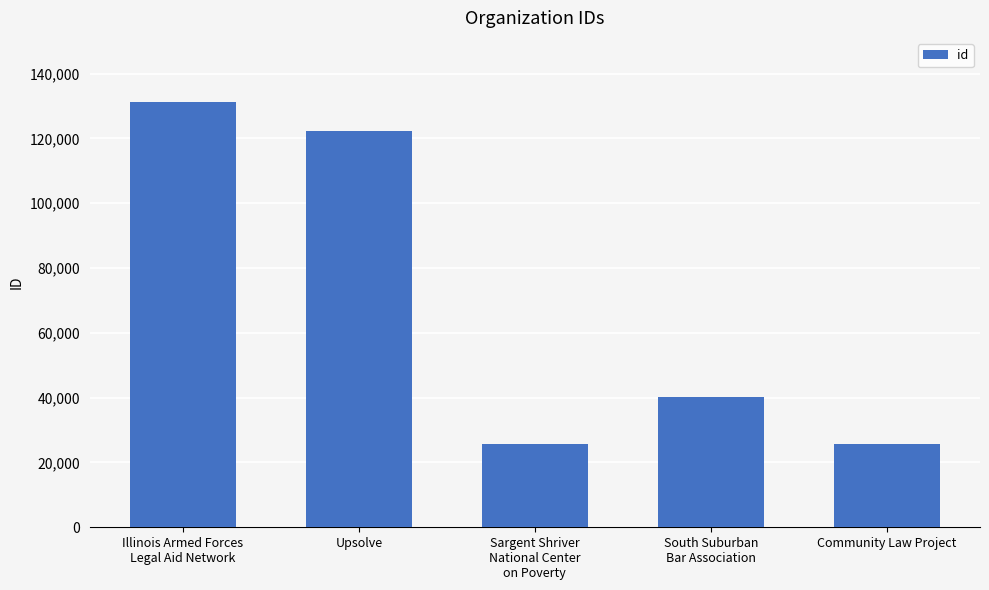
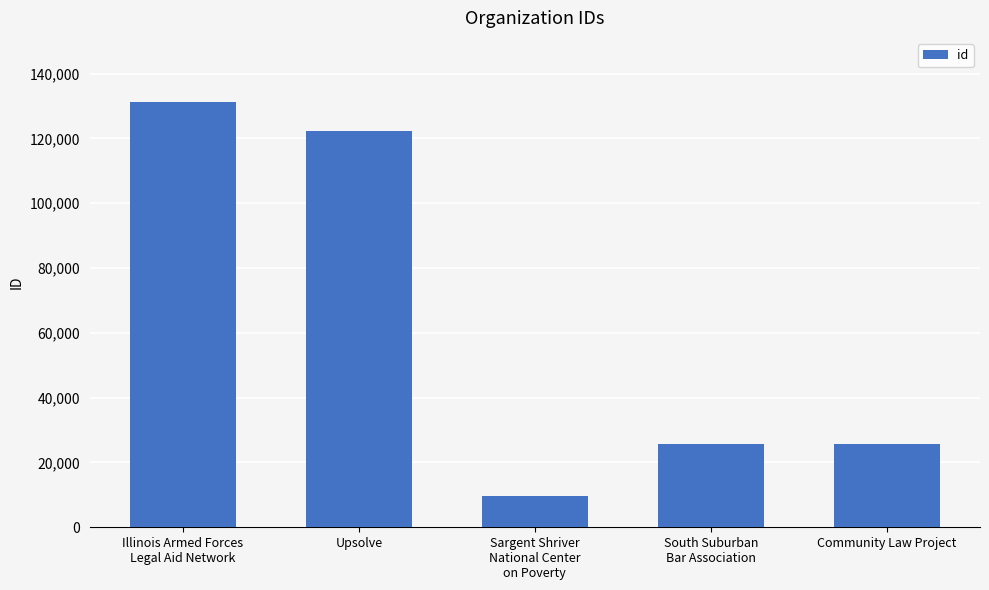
  {
    "Illinois Armed Forces Legal Aid Network": "131,000",
    "Upsolve": "122,000",
-   "Sargent Shriver National Center on Poverty": "26,000",
-   "South Suburban Bar Association": "40,000",
+   "Sargent Shriver National Center on Poverty": "10,000",
+   "South Suburban Bar Association": "26,000",
    "Community Law Project": "26,000"
  }
